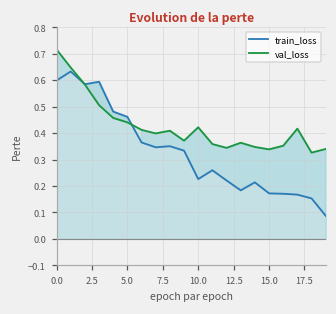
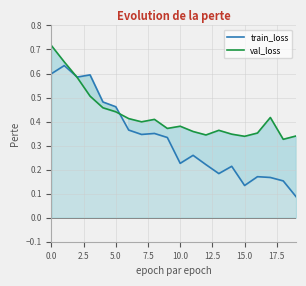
  {
    "train_loss": {
      "0.0": 0.60,
      "10.0": 0.23,
-     "15.0": 0.17
+     "15.0": 0.13
    },
    "val_loss": {
      "0.0": 0.72,
      "5.0": 0.44,
-     "10.0": 0.42,
+     "10.0": 0.38,
      "15.0": 0.34
    }
  }
